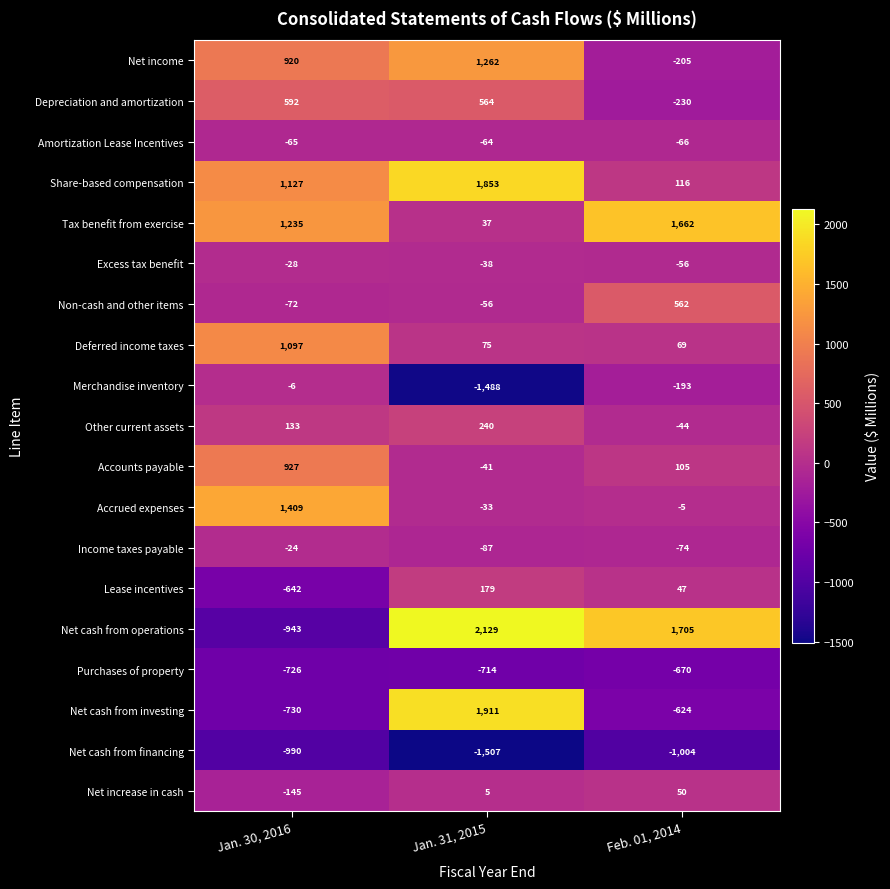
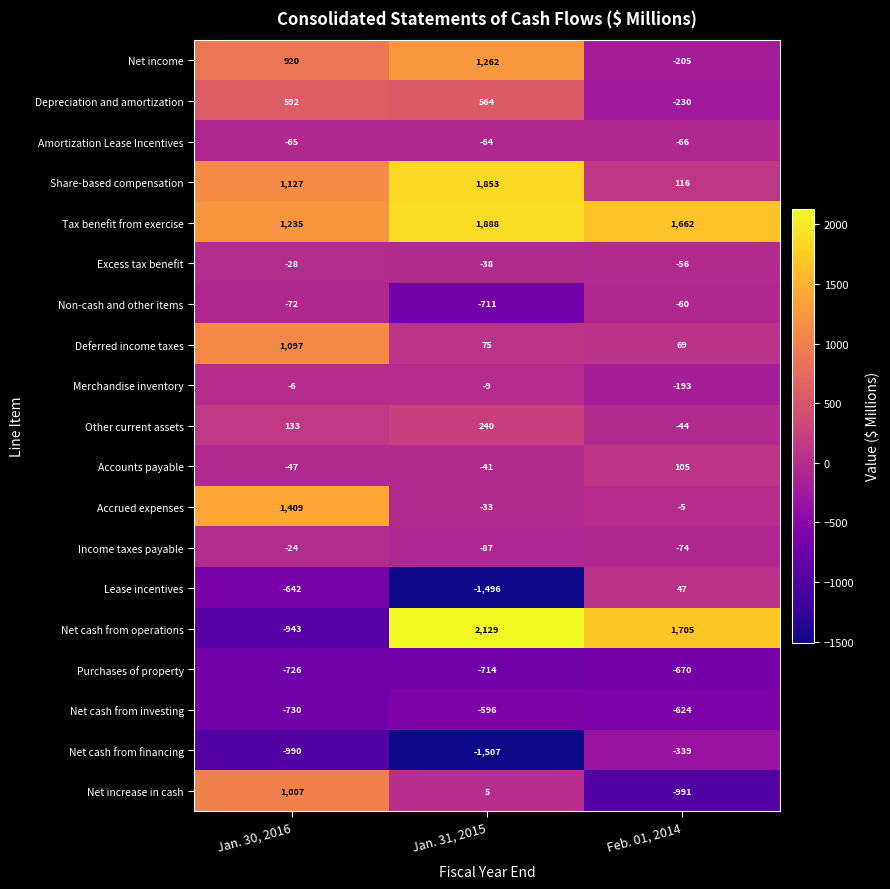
  {
    "Net income": {
      "Jan. 30, 2016": "920",
      "Jan. 31, 2015": "1,262",
      "Feb. 01, 2014": "-205"
    },
    "Depreciation and amortization": {
      "Jan. 30, 2016": "592",
      "Jan. 31, 2015": "564",
      "Feb. 01, 2014": "-230"
    },
    "Amortization Lease Incentives": {
      "Jan. 30, 2016": "-65",
      "Jan. 31, 2015": "-64",
      "Feb. 01, 2014": "-66"
    },
    "Share-based compensation": {
      "Jan. 30, 2016": "1,127",
      "Jan. 31, 2015": "1,853",
      "Feb. 01, 2014": "116"
    },
    "Tax benefit from exercise": {
      "Jan. 30, 2016": "1,235",
-     "Jan. 31, 2015": "37",
+     "Jan. 31, 2015": "1,888",
      "Feb. 01, 2014": "1,662"
    },
    "Excess tax benefit": {
      "Jan. 30, 2016": "-28",
      "Jan. 31, 2015": "-38",
      "Feb. 01, 2014": "-56"
    },
    "Non-cash and other items": {
      "Jan. 30, 2016": "-72",
-     "Jan. 31, 2015": "-56",
-     "Feb. 01, 2014": "562"
+     "Jan. 31, 2015": "-711",
+     "Feb. 01, 2014": "-60"
    },
    "Deferred income taxes": {
      "Jan. 30, 2016": "1,097",
      "Jan. 31, 2015": "75",
      "Feb. 01, 2014": "69"
    },
    "Merchandise inventory": {
      "Jan. 30, 2016": "-6",
-     "Jan. 31, 2015": "-1,488",
+     "Jan. 31, 2015": "-9",
      "Feb. 01, 2014": "-193"
    },
    "Other current assets": {
      "Jan. 30, 2016": "133",
      "Jan. 31, 2015": "240",
      "Feb. 01, 2014": "-44"
    },
    "Accounts payable": {
-     "Jan. 30, 2016": "927",
+     "Jan. 30, 2016": "-47",
      "Jan. 31, 2015": "-41",
      "Feb. 01, 2014": "105"
    },
    "Accrued expenses": {
      "Jan. 30, 2016": "1,409",
      "Jan. 31, 2015": "-33",
      "Feb. 01, 2014": "-5"
    },
    "Income taxes payable": {
      "Jan. 30, 2016": "-24",
      "Jan. 31, 2015": "-87",
      "Feb. 01, 2014": "-74"
    },
    "Lease incentives": {
      "Jan. 30, 2016": "-642",
-     "Jan. 31, 2015": "179",
+     "Jan. 31, 2015": "-1,496",
      "Feb. 01, 2014": "47"
    },
    "Net cash from operations": {
      "Jan. 30, 2016": "-943",
      "Jan. 31, 2015": "2,129",
      "Feb. 01, 2014": "1,705"
    },
    "Purchases of property": {
      "Jan. 30, 2016": "-726",
      "Jan. 31, 2015": "-714",
      "Feb. 01, 2014": "-670"
    },
    "Net cash from investing": {
      "Jan. 30, 2016": "-730",
-     "Jan. 31, 2015": "1,911",
+     "Jan. 31, 2015": "-596",
      "Feb. 01, 2014": "-624"
    },
    "Net cash from financing": {
      "Jan. 30, 2016": "-990",
      "Jan. 31, 2015": "-1,507",
-     "Feb. 01, 2014": "-1,004"
+     "Feb. 01, 2014": "-339"
    },
    "Net increase in cash": {
-     "Jan. 30, 2016": "-145",
+     "Jan. 30, 2016": "1,007",
      "Jan. 31, 2015": "5",
-     "Feb. 01, 2014": "50"
+     "Feb. 01, 2014": "-991"
    }
  }
